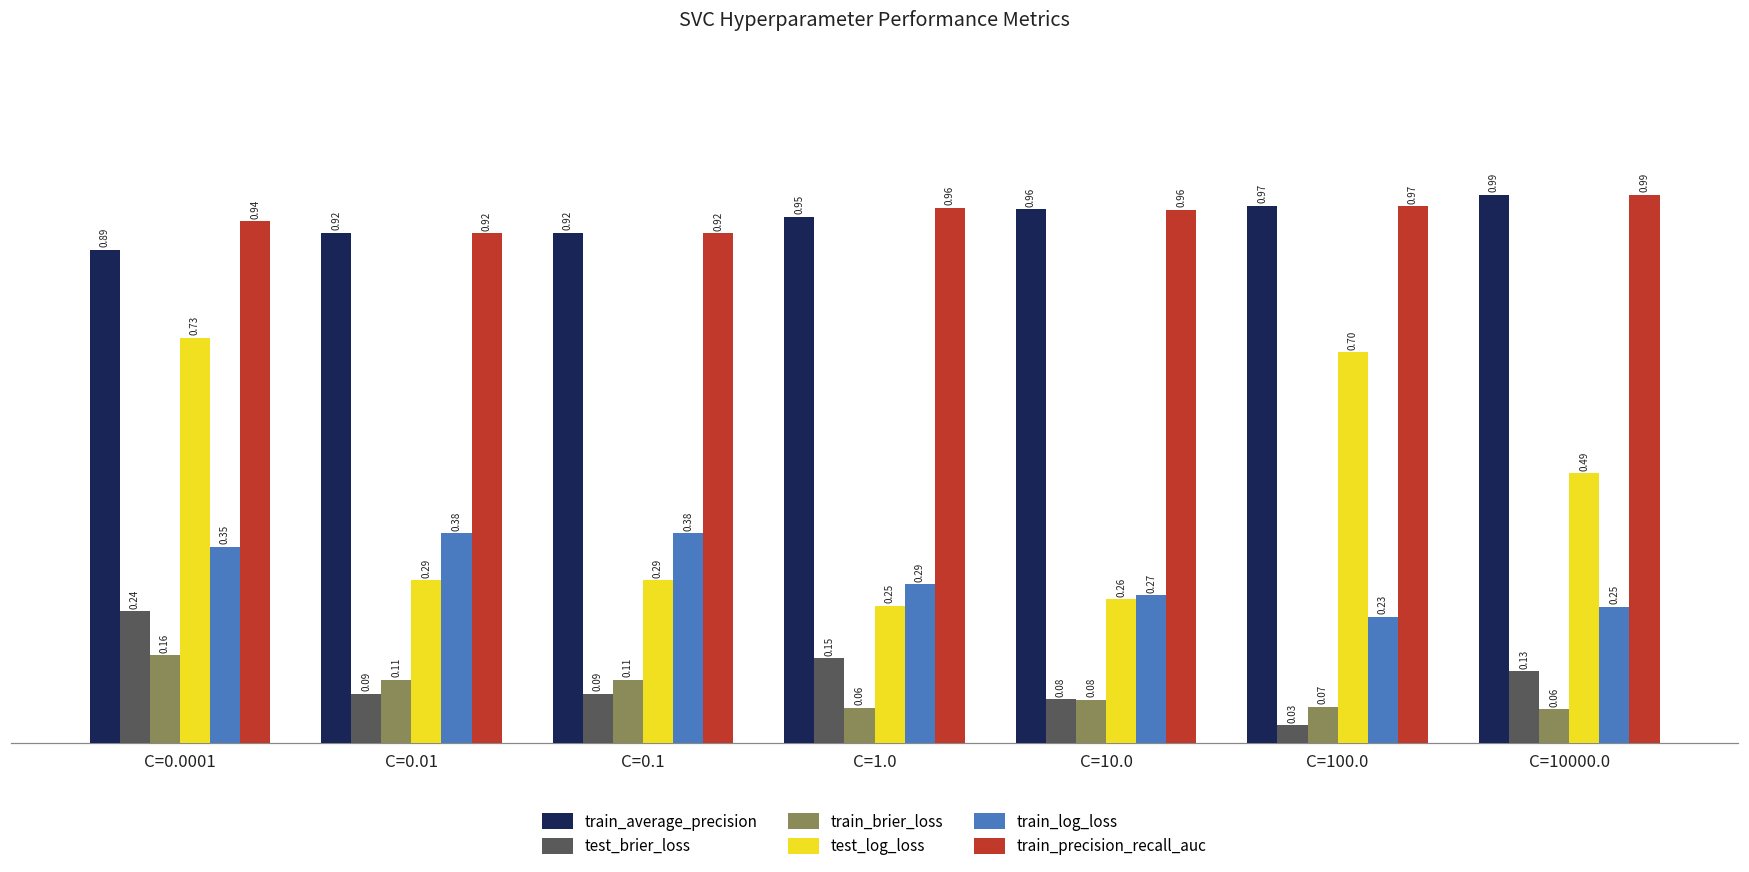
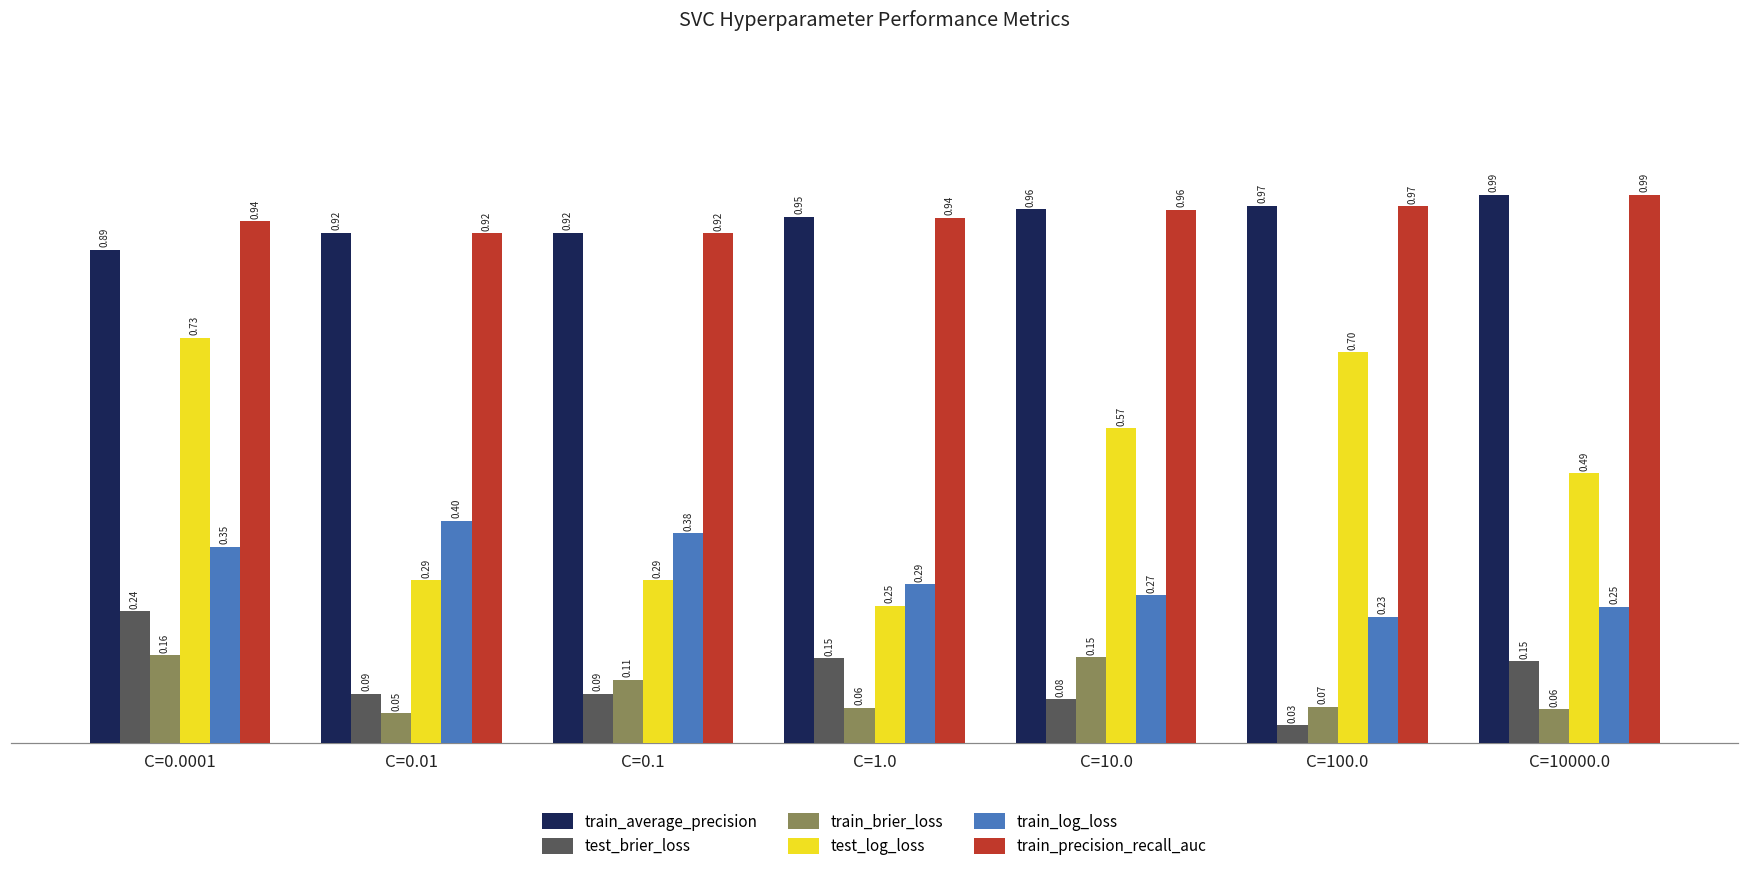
  {
    "train_average_precision": {
      "C=0.0001": 0.89,
      "C=0.01": 0.92,
      "C=0.1": 0.92,
      "C=1.0": 0.95,
      "C=10.0": 0.96,
      "C=100.0": 0.97,
      "C=10000.0": 0.99
    },
    "test_brier_loss": {
      "C=0.0001": 0.24,
      "C=0.01": 0.09,
      "C=0.1": 0.09,
      "C=1.0": 0.15,
      "C=10.0": 0.08,
      "C=100.0": 0.03,
-     "C=10000.0": 0.13
+     "C=10000.0": 0.15
    },
    "train_brier_loss": {
      "C=0.0001": 0.16,
-     "C=0.01": 0.11,
+     "C=0.01": 0.05,
      "C=0.1": 0.11,
      "C=1.0": 0.06,
-     "C=10.0": 0.08,
+     "C=10.0": 0.15,
      "C=100.0": 0.07,
      "C=10000.0": 0.06
    },
    "test_log_loss": {
      "C=0.0001": 0.73,
      "C=0.01": 0.29,
      "C=0.1": 0.29,
      "C=1.0": 0.25,
-     "C=10.0": 0.26,
+     "C=10.0": 0.57,
      "C=100.0": 0.70,
      "C=10000.0": 0.49
    },
    "train_log_loss": {
      "C=0.0001": 0.35,
-     "C=0.01": 0.38,
+     "C=0.01": 0.40,
      "C=0.1": 0.38,
      "C=1.0": 0.29,
      "C=10.0": 0.27,
      "C=100.0": 0.23,
      "C=10000.0": 0.25
    },
    "train_precision_recall_auc": {
      "C=0.0001": 0.94,
      "C=0.01": 0.92,
      "C=0.1": 0.92,
-     "C=1.0": 0.96,
+     "C=1.0": 0.94,
      "C=10.0": 0.96,
      "C=100.0": 0.97,
      "C=10000.0": 0.99
    }
  }
